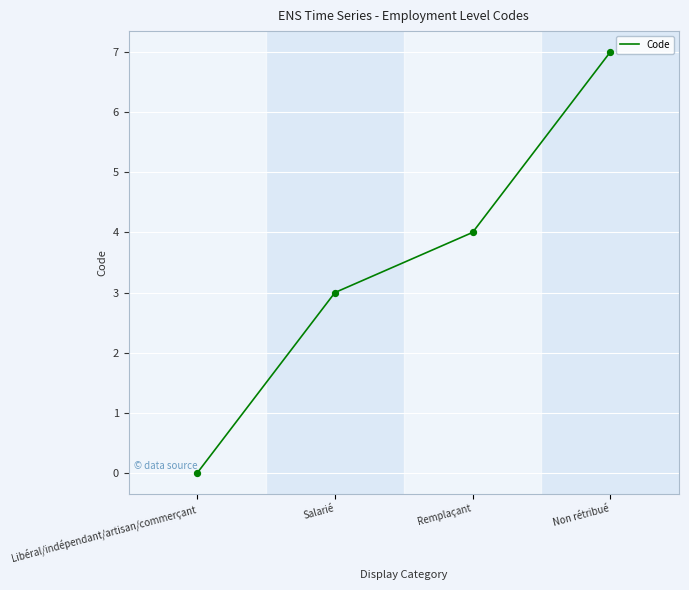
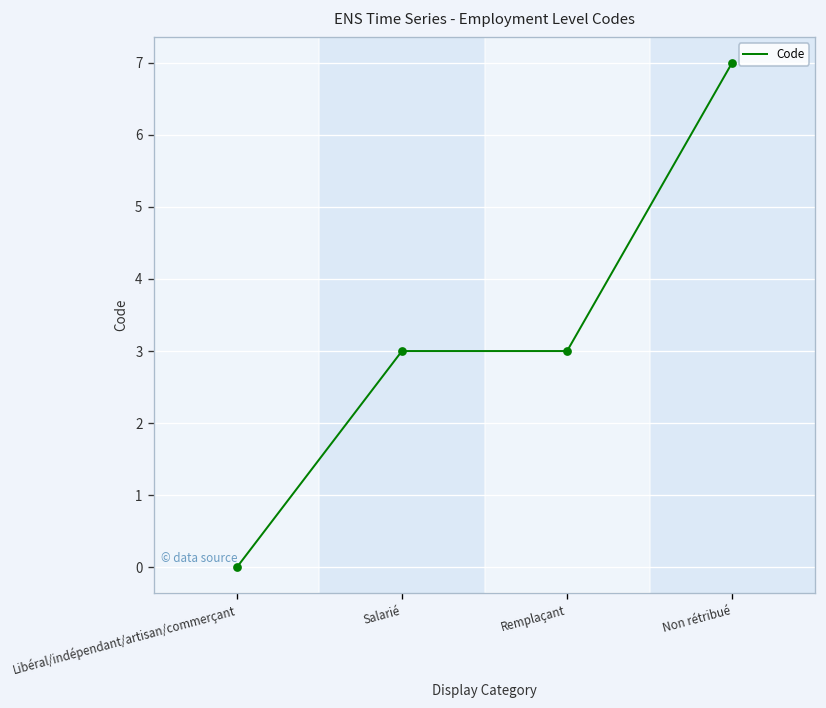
  {
    "Libéral/indépendant/artisan/commerçant": 0,
    "Salarié": 3,
-   "Remplaçant": 4,
+   "Remplaçant": 3,
    "Non rétribué": 7
  }
